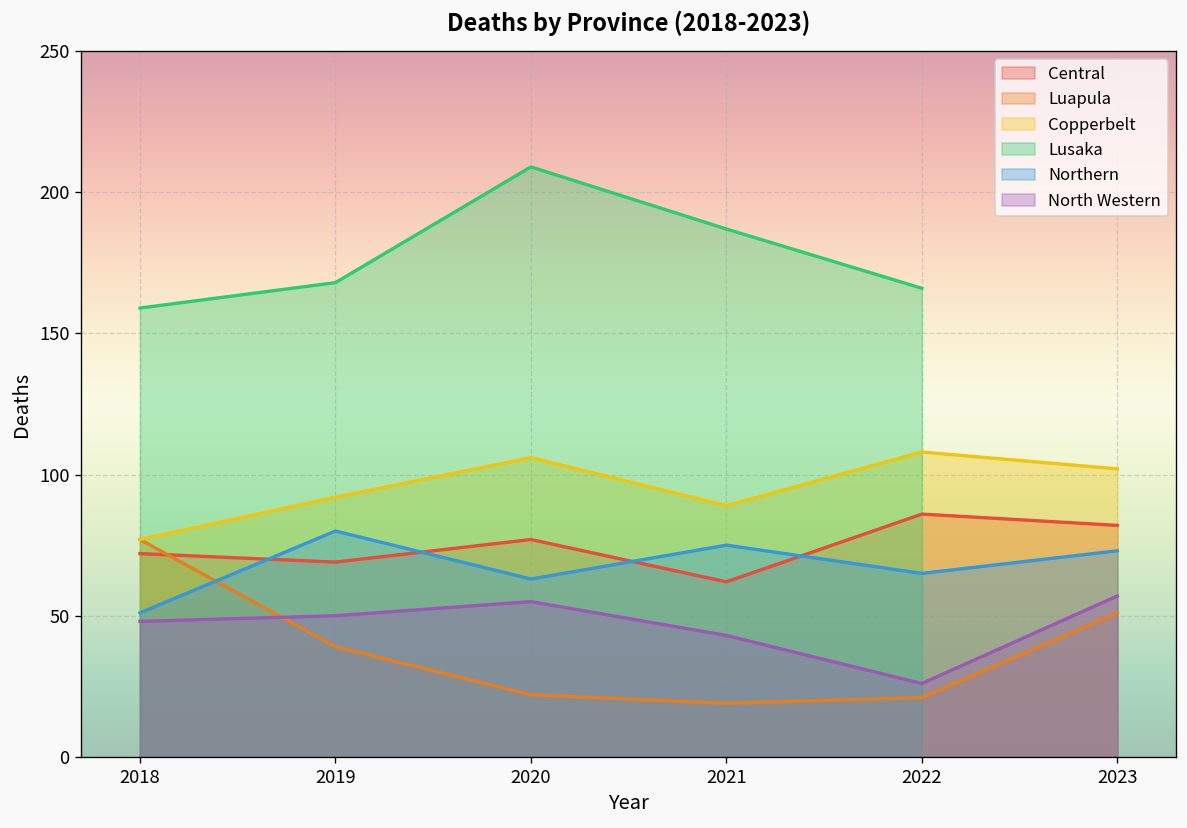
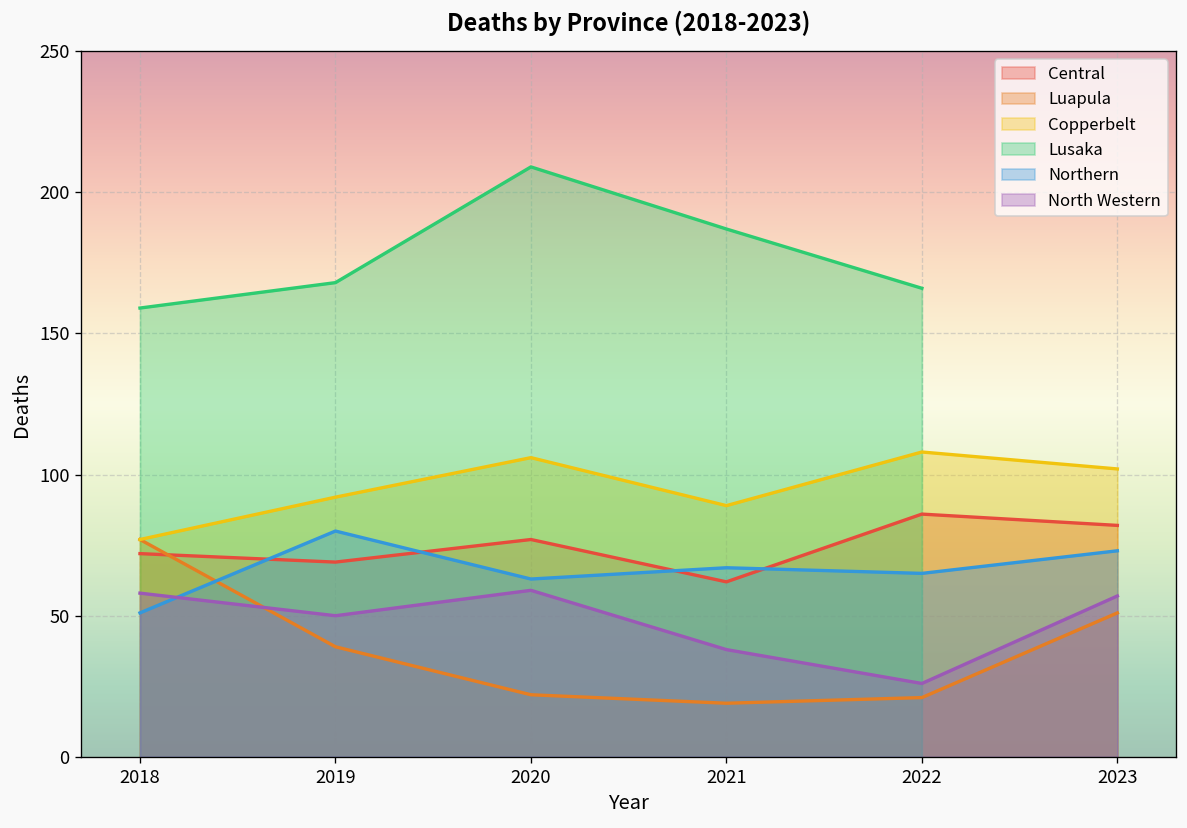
  {
    "Lusaka": {
      "2018": 159,
      "2019": 168,
      "2020": 209,
      "2021": 187,
      "2022": 166
    },
    "Northern": {
      "2018": 51,
      "2019": 80,
      "2020": 63,
-     "2021": 75,
+     "2021": 67,
      "2022": 65,
      "2023": 73
    },
    "North Western": {
-     "2018": 48,
+     "2018": 58,
      "2019": 50,
-     "2020": 55,
-     "2021": 43,
+     "2020": 59,
+     "2021": 38,
      "2022": 26,
      "2023": 57
    }
  }
